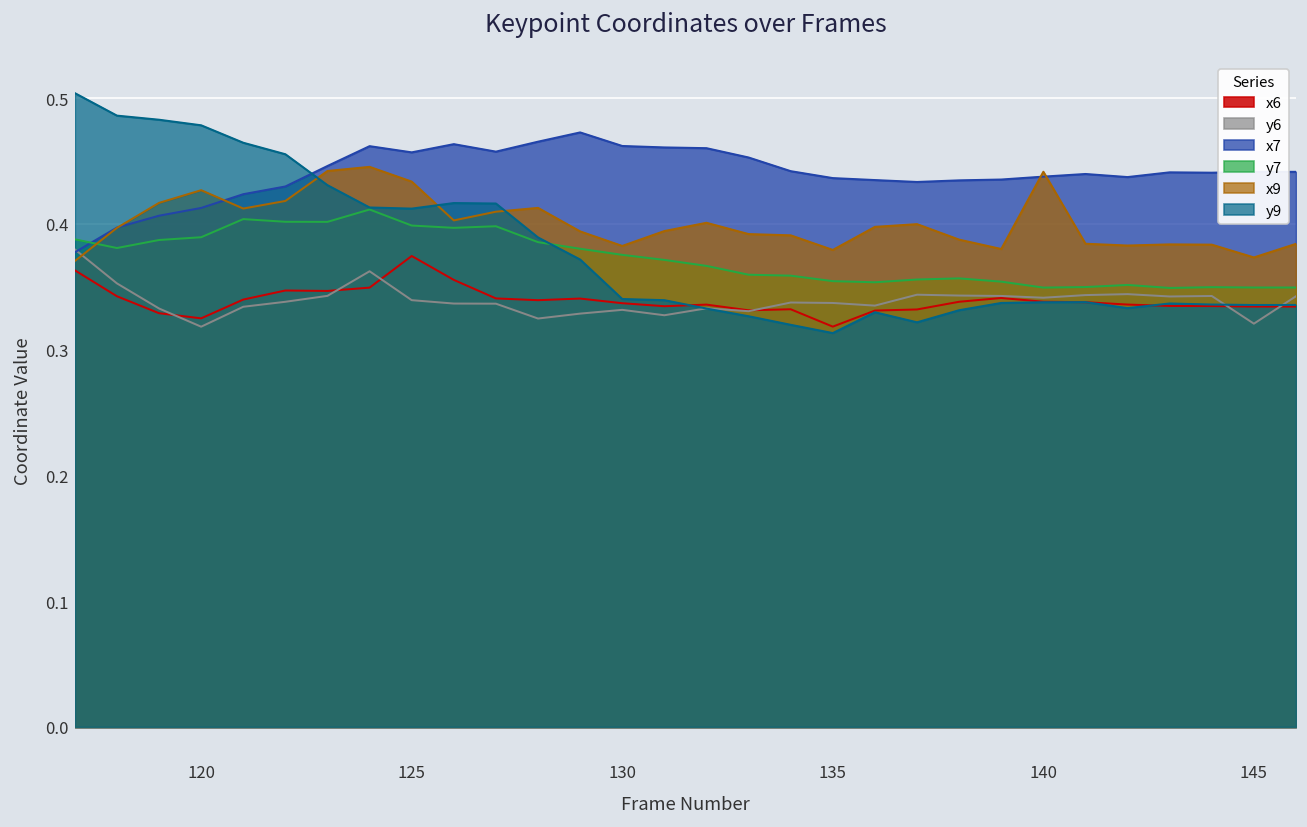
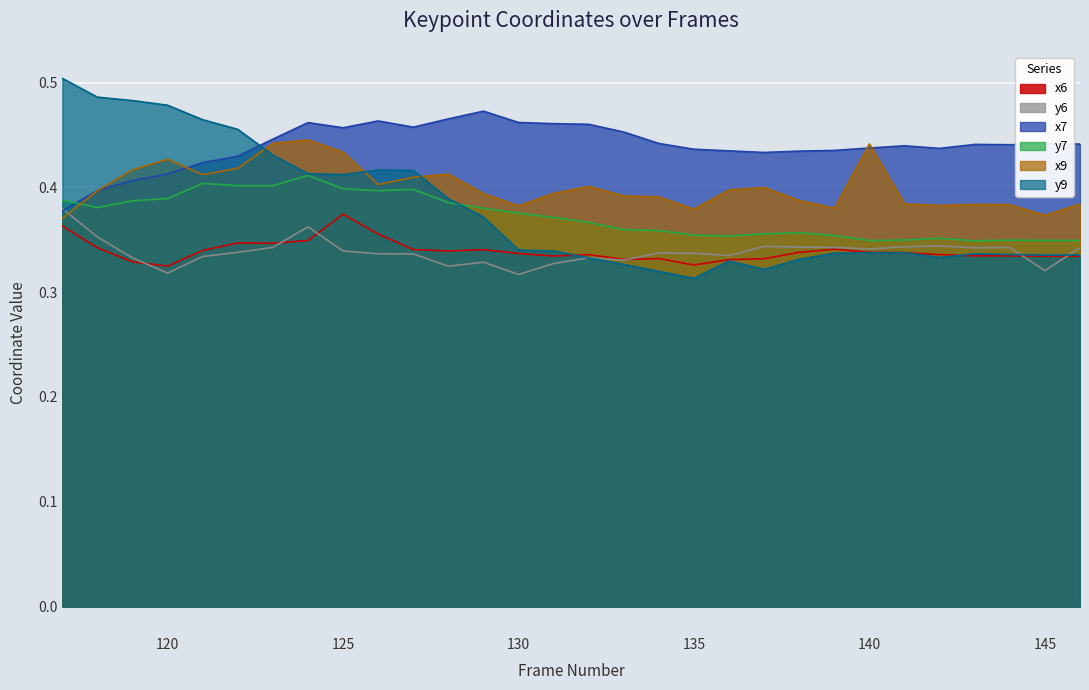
  {
    "x6": {
      "120": 0.325,
      "125": 0.374,
      "130": 0.337,
-     "135": 0.318
+     "135": 0.326
    },
    "y6": {
      "120": 0.318,
      "125": 0.339,
-     "130": 0.332,
+     "130": 0.317,
      "135": 0.337,
      "140": 0.341,
      "145": 0.321
    },
    "y7": {
      "120": 0.389,
      "125": 0.399,
      "130": 0.375,
      "135": 0.354,
      "140": 0.349,
      "145": 0.349
    },
    "x9": {
      "120": 0.427,
      "125": 0.434,
      "130": 0.382,
      "135": 0.379,
      "140": 0.441,
      "145": 0.373
    }
  }
